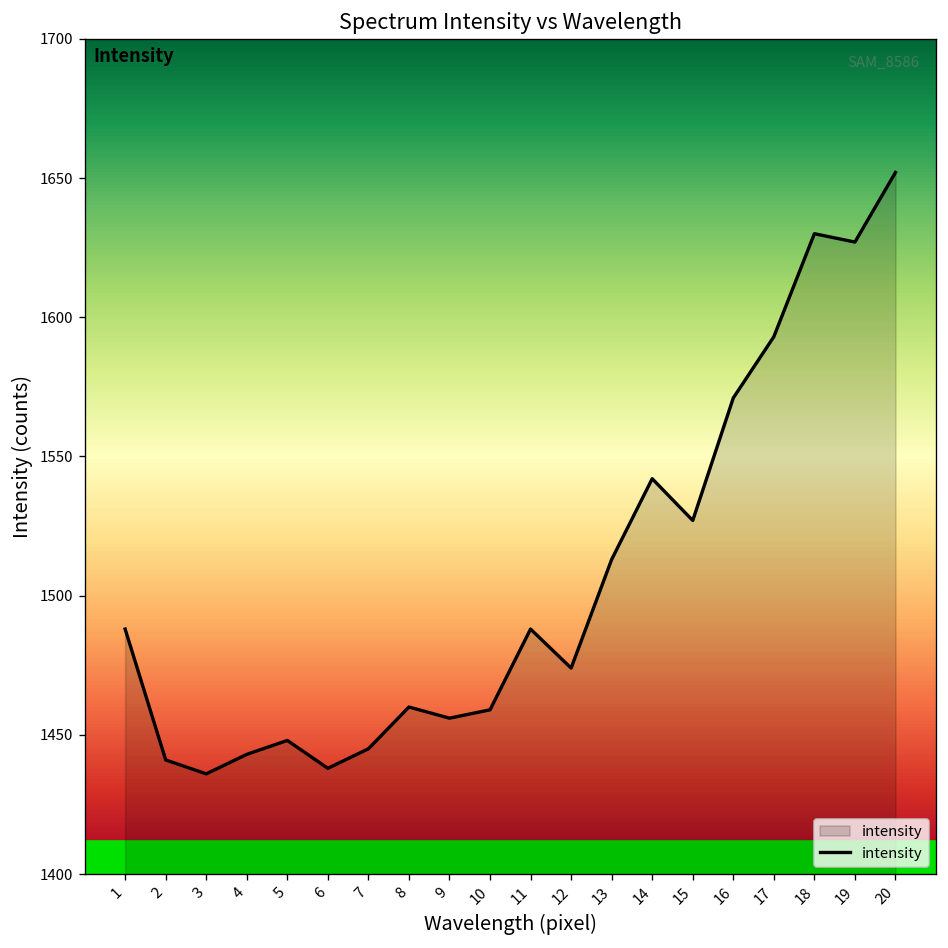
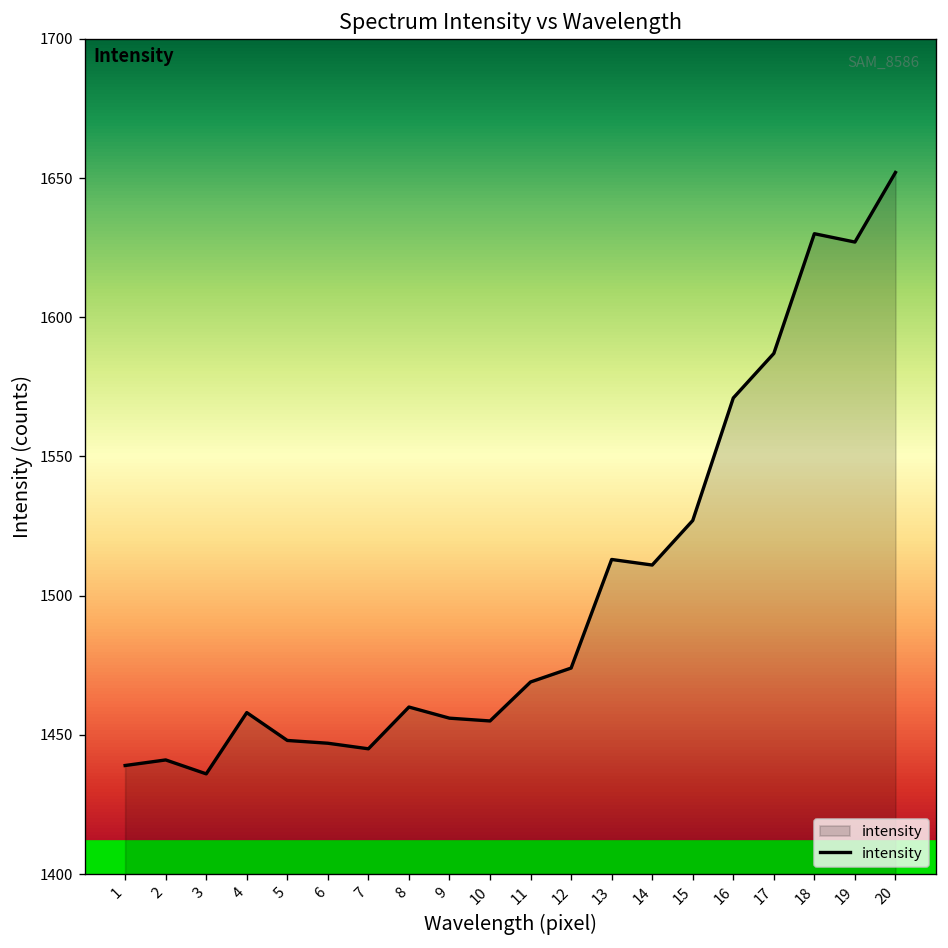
  {
-   "1": 1488,
+   "1": 1439,
    "2": 1441,
    "3": 1436,
-   "4": 1443,
+   "4": 1458,
    "5": 1448,
-   "6": 1438,
+   "6": 1447,
    "7": 1445,
    "8": 1460,
    "9": 1456,
-   "10": 1459,
-   "11": 1488,
+   "10": 1455,
+   "11": 1469,
    "12": 1474,
    "13": 1513,
-   "14": 1542,
+   "14": 1511,
    "15": 1527,
    "16": 1571,
-   "17": 1593,
+   "17": 1587,
    "18": 1630,
    "19": 1627,
    "20": 1652
  }
